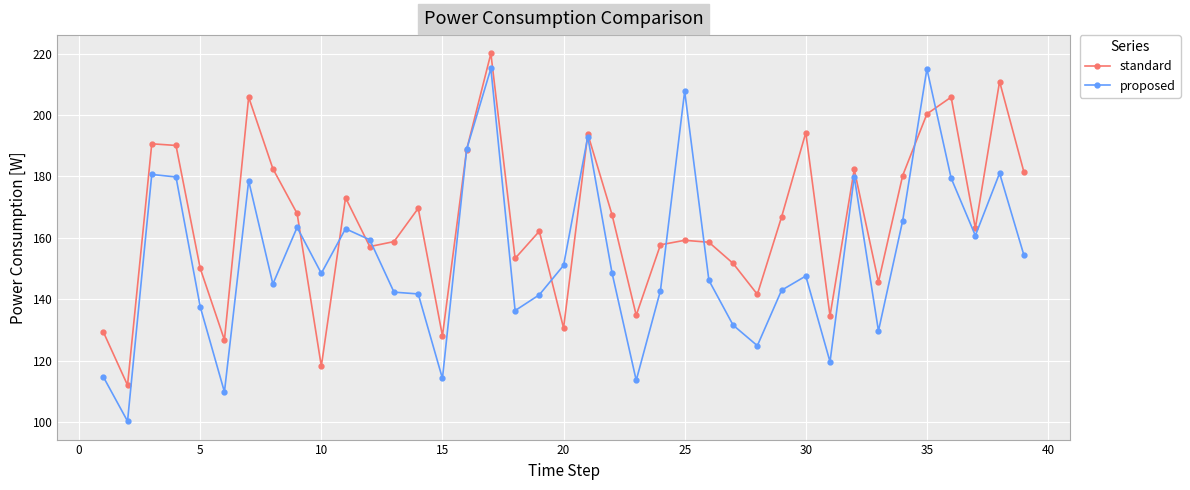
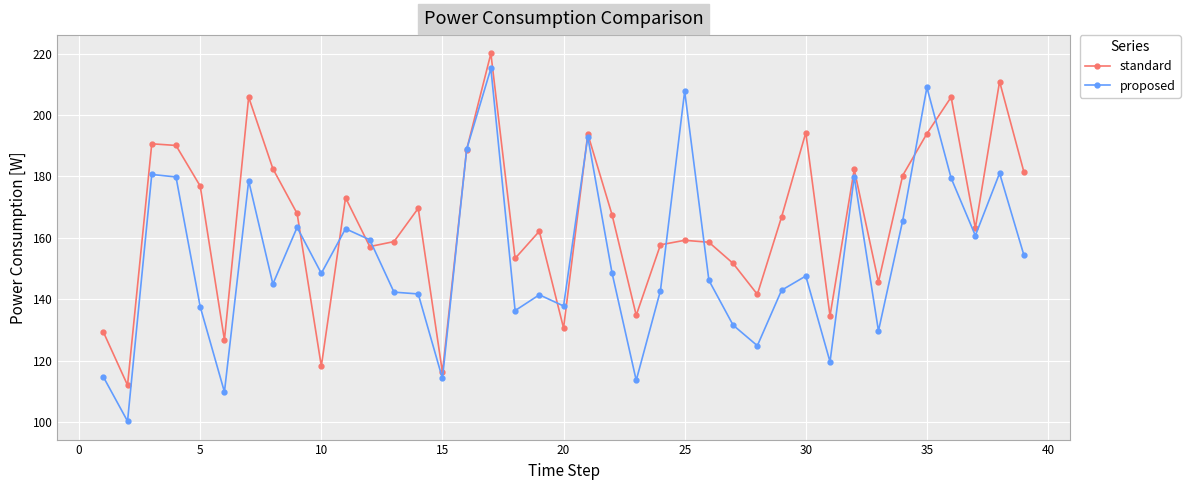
  {
    "standard": {
-     "5": 150,
+     "5": 177,
      "10": 118,
-     "15": 128,
+     "15": 116,
      "20": 131,
      "25": 159,
      "30": 194,
-     "35": 200
+     "35": 194
    },
    "proposed": {
      "5": 138,
      "10": 148,
      "15": 114,
-     "20": 151,
+     "20": 138,
      "25": 208,
      "30": 148,
-     "35": 215
+     "35": 209
    }
  }
